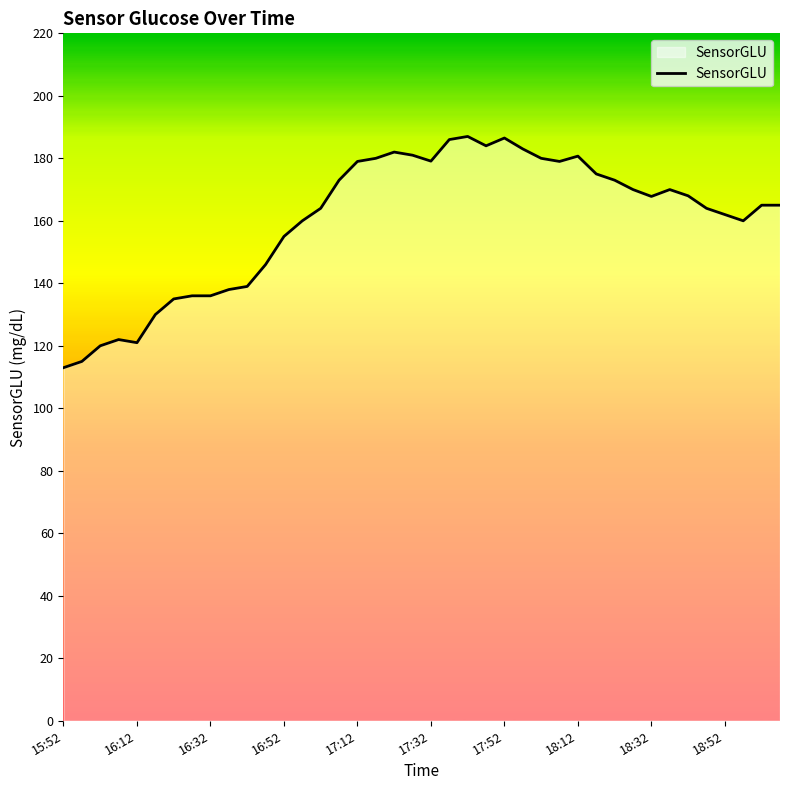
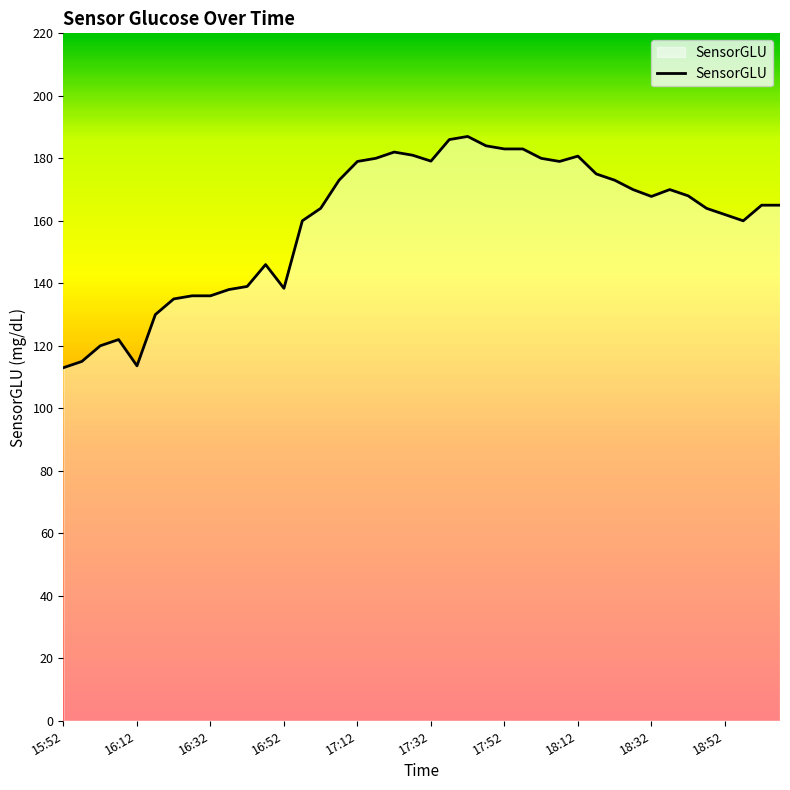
  {
    "15:52": 113,
-   "16:12": 121,
+   "16:12": 114,
    "16:32": 136,
-   "16:52": 155,
+   "16:52": 138,
    "17:12": 179,
    "17:32": 179,
-   "17:52": 187,
+   "17:52": 183,
    "18:12": 181,
    "18:32": 168,
    "18:52": 162
  }
